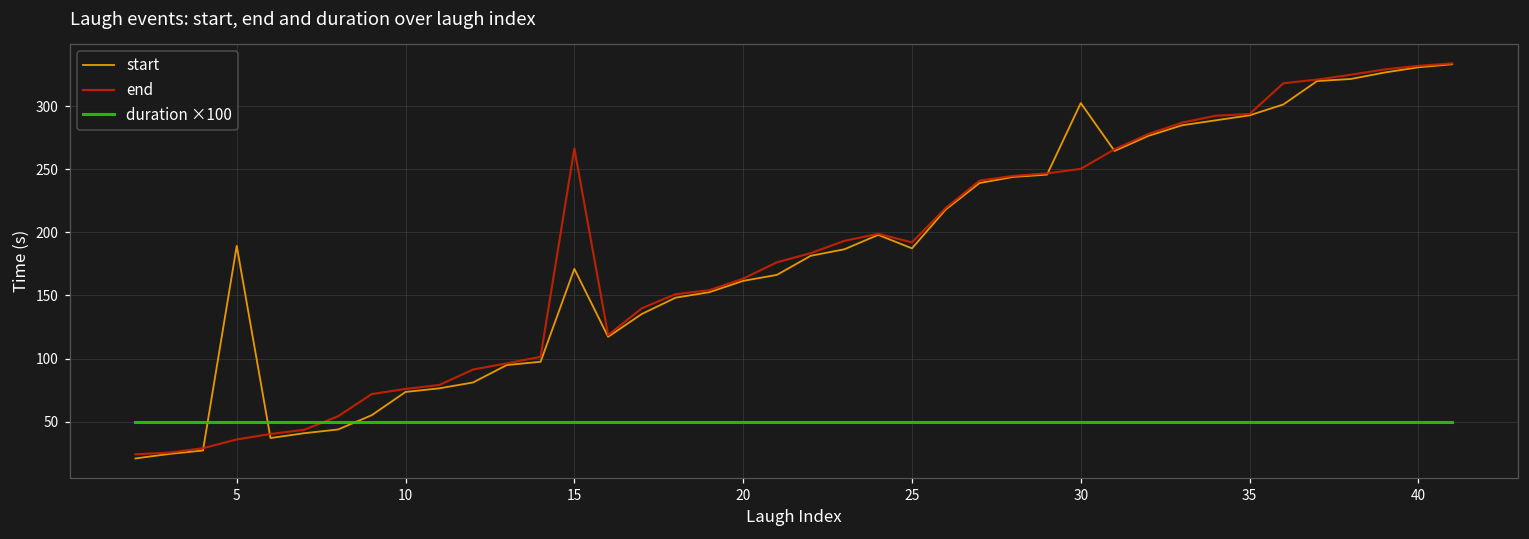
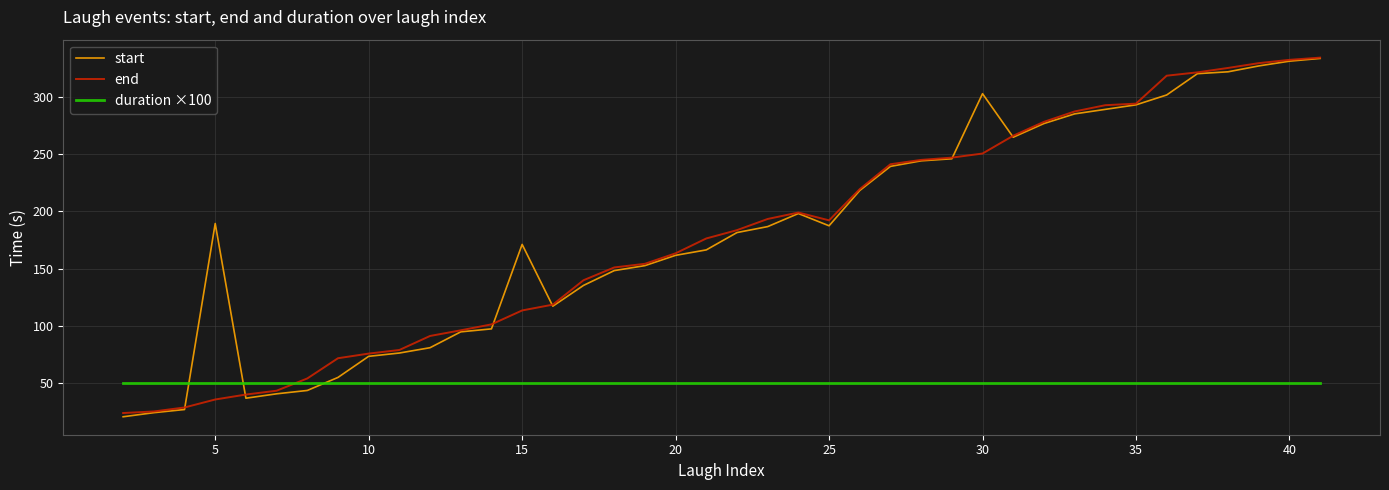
  {
    "start": {
      "5": 189,
      "10": 73,
      "15": 171,
      "25": 187,
      "30": 303
    },
    "end": {
      "5": 36,
      "10": 76,
-     "15": 267,
+     "15": 114,
      "25": 192,
      "30": 250
    },
    "duration ×100": {
      "5": 50,
      "10": 50,
      "15": 50,
      "20": 50,
      "25": 50,
      "30": 50,
      "35": 50,
      "40": 50
    }
  }
